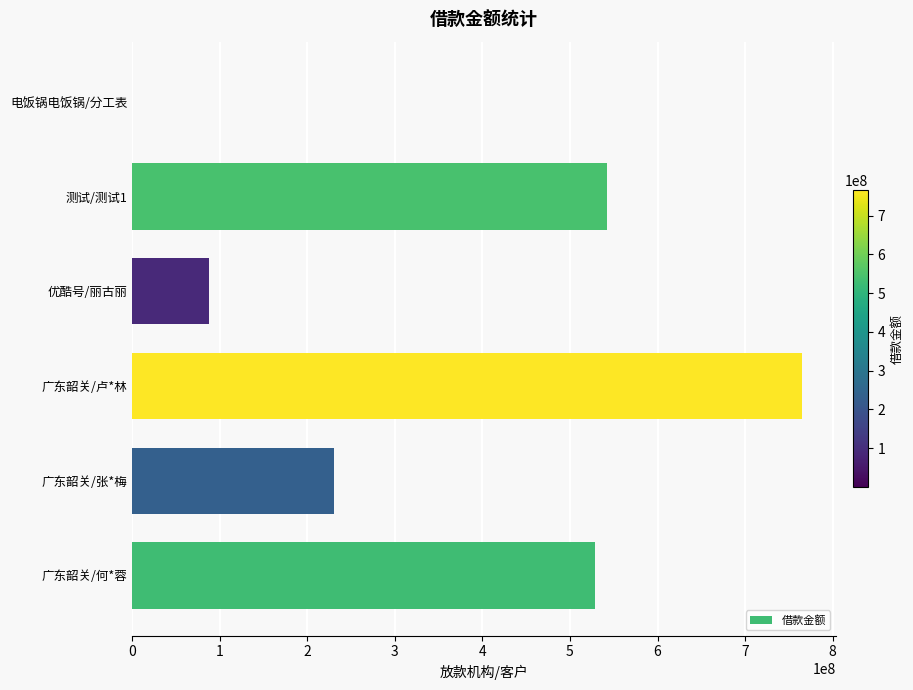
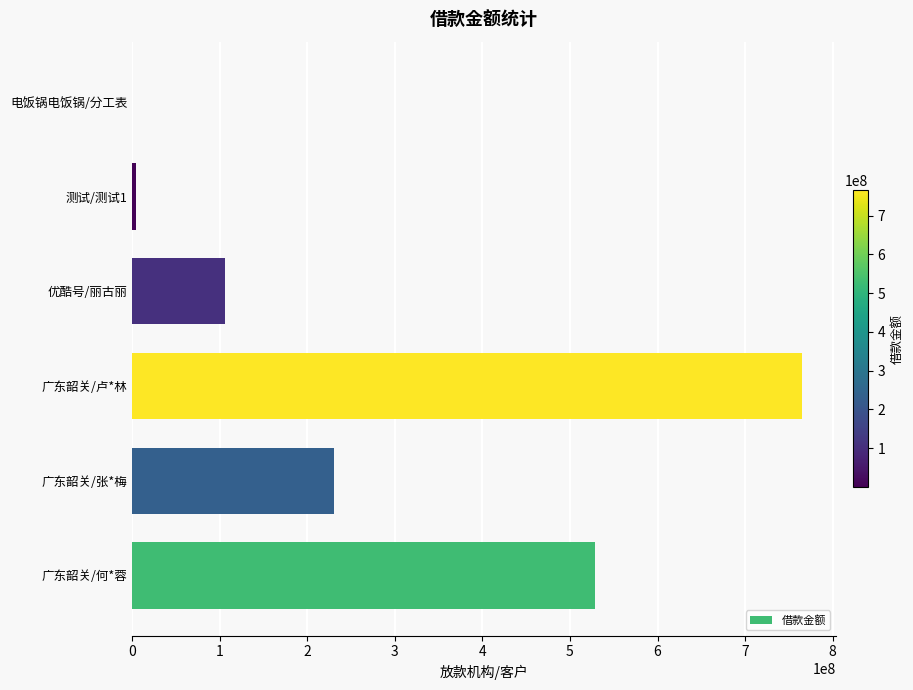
  {
-   "测试/测试1": 540000000,
-   "优酷号/丽古丽": 90000000,
+   "测试/测试1": 0,
+   "优酷号/丽古丽": 110000000,
    "广东韶关/卢*林": 770000000,
    "广东韶关/张*梅": 230000000,
    "广东韶关/何*蓉": 530000000
  }
